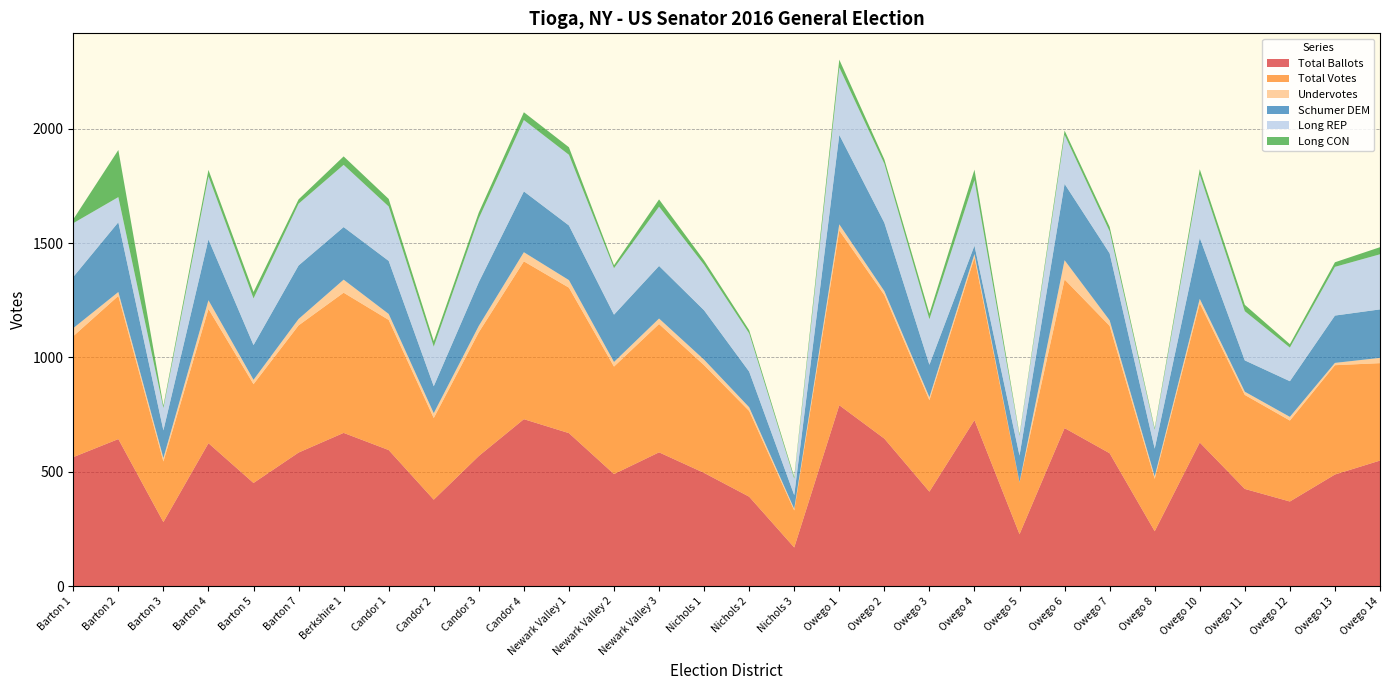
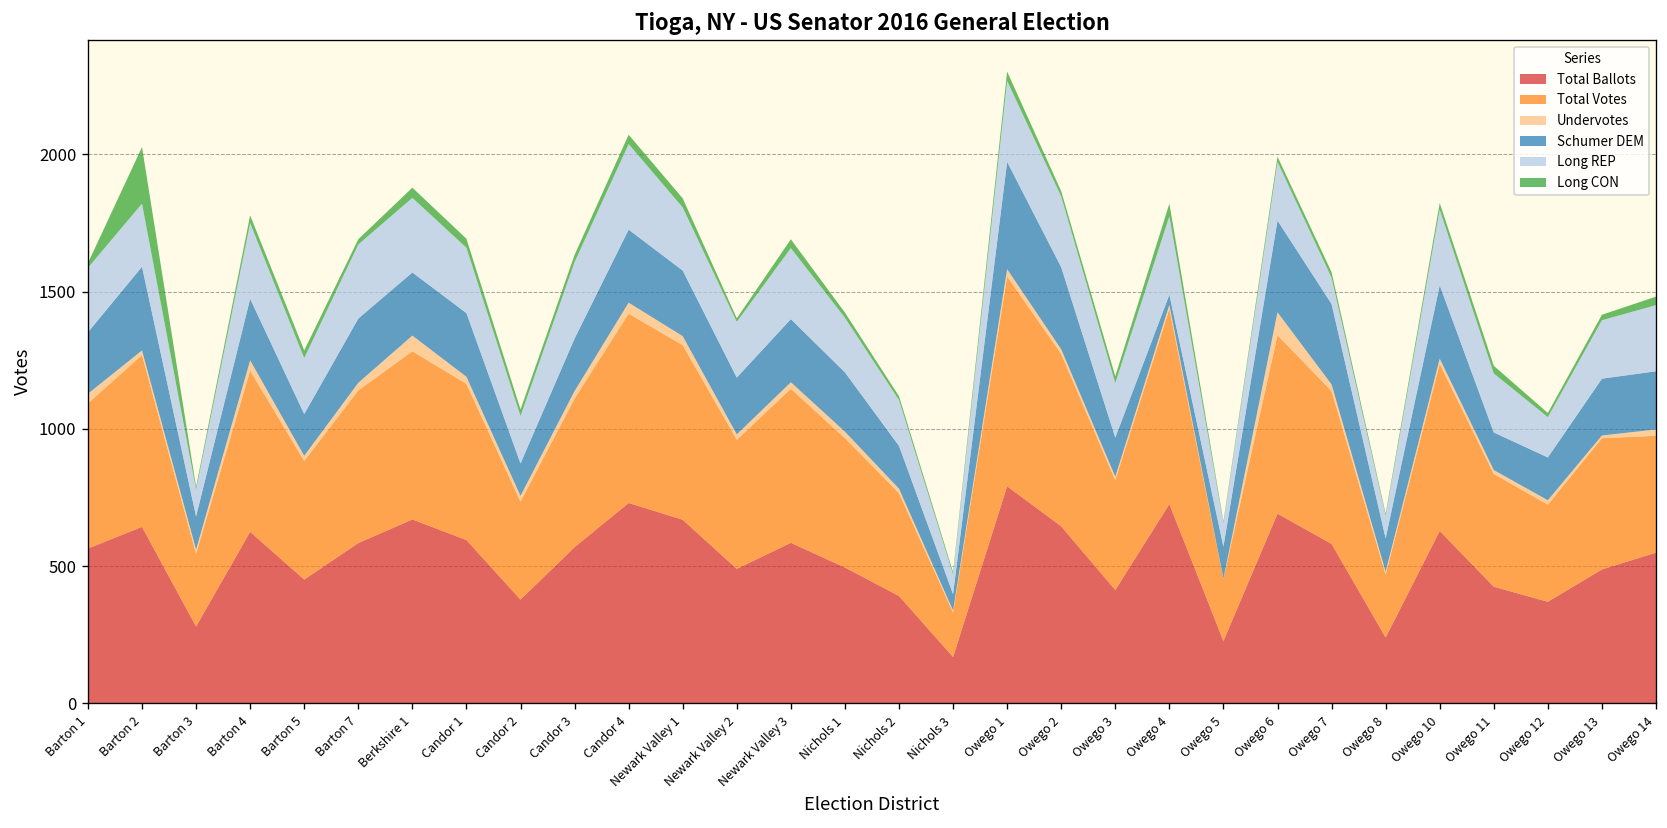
  {
    "Total Ballots": {
      "Barton 1": 560,
      "Barton 2": 640,
      "Barton 3": 280,
      "Barton 4": 630,
      "Barton 5": 450,
      "Barton 7": 580,
      "Berkshire 1": 670,
      "Candor 1": 600,
      "Candor 2": 380,
      "Candor 3": 570,
      "Candor 4": 730,
      "Newark Valley 1": 670,
      "Newark Valley 2": 490,
      "Newark Valley 3": 590,
      "Nichols 1": 500,
      "Nichols 2": 390,
      "Nichols 3": 170,
      "Owego 1": 790,
      "Owego 2": 650,
      "Owego 3": 410,
      "Owego 4": 730,
      "Owego 5": 230,
      "Owego 6": 690,
      "Owego 7": 580,
      "Owego 8": 240,
      "Owego 10": 630,
      "Owego 11": 430,
      "Owego 12": 370,
      "Owego 13": 490,
      "Owego 14": 550
    },
    "Total Votes": {
      "Barton 1": 530,
      "Barton 2": 630,
      "Barton 3": 270,
      "Barton 4": 590,
      "Barton 5": 430,
      "Barton 7": 560,
      "Berkshire 1": 610,
      "Candor 1": 570,
      "Candor 2": 360,
      "Candor 3": 540,
      "Candor 4": 690,
      "Newark Valley 1": 640,
      "Newark Valley 2": 470,
      "Newark Valley 3": 560,
      "Nichols 1": 470,
      "Nichols 2": 380,
      "Owego 1": 760,
      "Owego 2": 630,
      "Owego 3": 400,
      "Owego 4": 710,
      "Owego 6": 650,
      "Owego 7": 560,
      "Owego 8": 230,
      "Owego 10": 610,
      "Owego 11": 410,
      "Owego 12": 350,
      "Owego 14": 430
    },
    "Undervotes": {
      "Barton 1": 40,
      "Barton 2": 20,
      "Barton 3": 20,
      "Barton 4": 40,
      "Barton 5": 20,
      "Barton 7": 30,
      "Berkshire 1": 60,
      "Candor 1": 30,
      "Candor 2": 20,
      "Candor 3": 30,
      "Candor 4": 40,
      "Newark Valley 1": 30,
      "Newark Valley 2": 20,
      "Newark Valley 3": 20,
      "Nichols 1": 20,
      "Nichols 2": 20,
      "Owego 1": 30,
      "Owego 2": 20,
      "Owego 3": 10,
      "Owego 4": 20,
      "Owego 6": 80,
      "Owego 7": 20,
      "Owego 8": 10,
      "Owego 10": 20,
      "Owego 11": 10,
      "Owego 12": 20,
      "Owego 14": 20
    },
    "Schumer DEM": {
      "Barton 1": 220,
      "Barton 2": 310,
      "Barton 3": 120,
-     "Barton 4": 270,
+     "Barton 4": 220,
      "Barton 5": 150,
      "Barton 7": 230,
      "Berkshire 1": 230,
      "Candor 1": 230,
      "Candor 2": 120,
      "Candor 3": 190,
      "Candor 4": 270,
      "Newark Valley 1": 240,
      "Newark Valley 2": 210,
      "Newark Valley 3": 230,
      "Nichols 1": 220,
      "Nichols 2": 160,
      "Nichols 3": 60,
      "Owego 1": 390,
      "Owego 2": 300,
      "Owego 3": 140,
      "Owego 4": 40,
      "Owego 5": 120,
      "Owego 6": 330,
      "Owego 7": 290,
      "Owego 8": 120,
      "Owego 10": 270,
      "Owego 11": 140,
      "Owego 12": 160,
      "Owego 13": 210,
      "Owego 14": 210
    },
    "Long REP": {
      "Barton 1": 240,
-     "Barton 2": 110,
+     "Barton 2": 230,
      "Barton 4": 280,
      "Barton 5": 200,
      "Barton 7": 270,
      "Berkshire 1": 270,
      "Candor 1": 240,
      "Candor 2": 170,
      "Candor 3": 280,
      "Candor 4": 310,
-     "Newark Valley 1": 310,
+     "Newark Valley 1": 230,
      "Newark Valley 2": 200,
      "Newark Valley 3": 260,
      "Nichols 1": 200,
      "Nichols 2": 170,
      "Owego 1": 300,
      "Owego 2": 260,
      "Owego 3": 200,
      "Owego 4": 290,
      "Owego 6": 210,
      "Owego 7": 100,
      "Owego 10": 280,
      "Owego 11": 220,
      "Owego 12": 150,
      "Owego 13": 210,
      "Owego 14": 240
    },
    "Long CON": {
      "Barton 1": 20,
      "Barton 2": 210,
      "Barton 4": 30,
      "Barton 5": 30,
      "Barton 7": 20,
      "Berkshire 1": 40,
      "Candor 1": 30,
      "Candor 2": 20,
      "Candor 3": 30,
      "Candor 4": 30,
      "Newark Valley 1": 30,
      "Newark Valley 2": 10,
      "Newark Valley 3": 30,
      "Nichols 1": 20,
      "Nichols 2": 10,
      "Owego 1": 30,
      "Owego 2": 20,
      "Owego 3": 30,
      "Owego 4": 50,
      "Owego 6": 20,
      "Owego 7": 20,
      "Owego 10": 20,
      "Owego 11": 30,
      "Owego 12": 20,
      "Owego 13": 20,
      "Owego 14": 30
    }
  }
